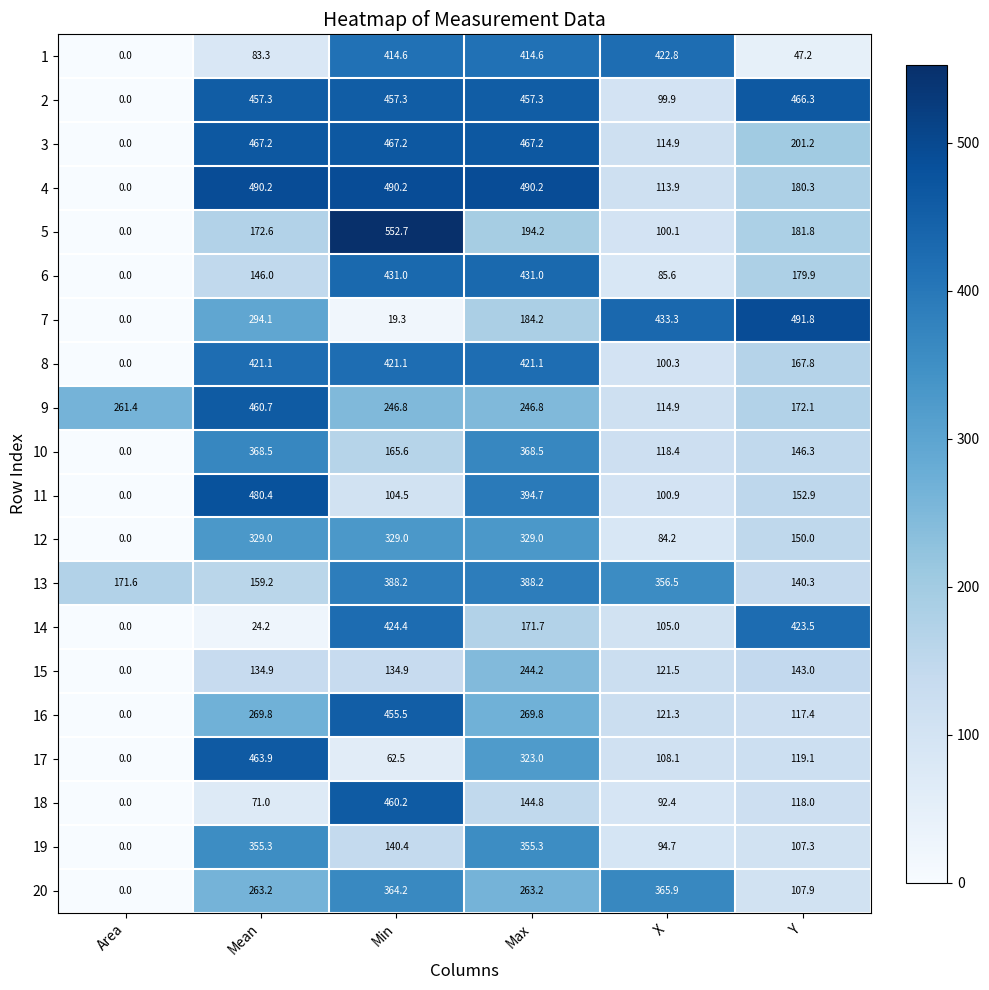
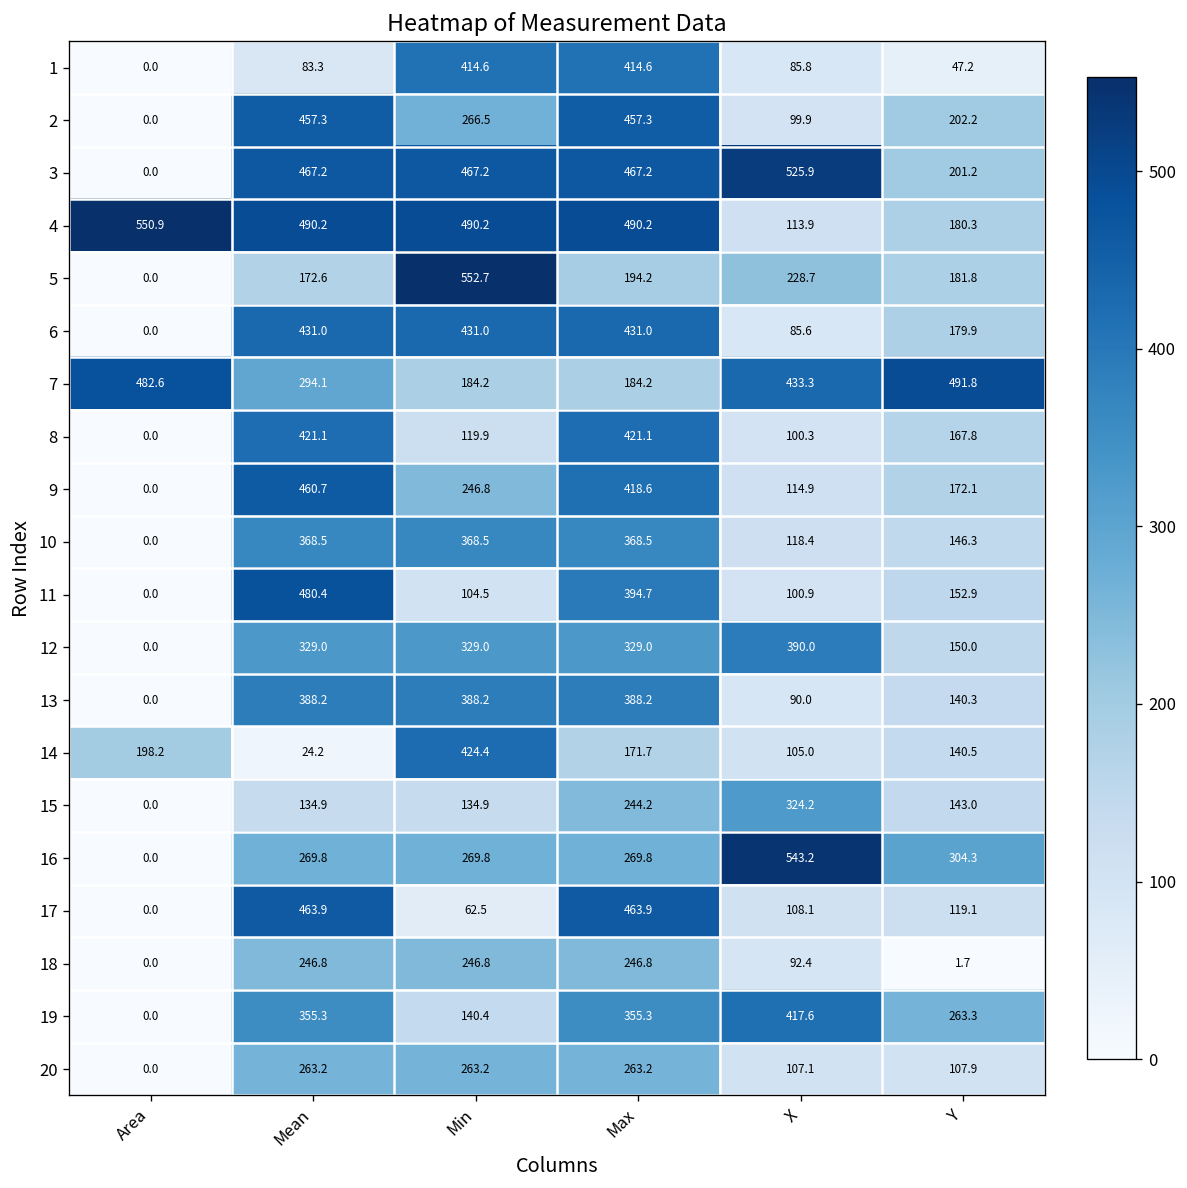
  {
    "1": {
      "Area": 0.0,
      "Mean": 83.3,
      "Min": 414.6,
      "Max": 414.6,
-     "X": 422.8,
+     "X": 85.8,
      "Y": 47.2
    },
    "2": {
      "Area": 0.0,
      "Mean": 457.3,
-     "Min": 457.3,
+     "Min": 266.5,
      "Max": 457.3,
      "X": 99.9,
-     "Y": 466.3
+     "Y": 202.2
    },
    "3": {
      "Area": 0.0,
      "Mean": 467.2,
      "Min": 467.2,
      "Max": 467.2,
-     "X": 114.9,
+     "X": 525.9,
      "Y": 201.2
    },
    "4": {
-     "Area": 0.0,
+     "Area": 550.9,
      "Mean": 490.2,
      "Min": 490.2,
      "Max": 490.2,
      "X": 113.9,
      "Y": 180.3
    },
    "5": {
      "Area": 0.0,
      "Mean": 172.6,
      "Min": 552.7,
      "Max": 194.2,
-     "X": 100.1,
+     "X": 228.7,
      "Y": 181.8
    },
    "6": {
      "Area": 0.0,
-     "Mean": 146.0,
+     "Mean": 431.0,
      "Min": 431.0,
      "Max": 431.0,
      "X": 85.6,
      "Y": 179.9
    },
    "7": {
-     "Area": 0.0,
+     "Area": 482.6,
      "Mean": 294.1,
-     "Min": 19.3,
+     "Min": 184.2,
      "Max": 184.2,
      "X": 433.3,
      "Y": 491.8
    },
    "8": {
      "Area": 0.0,
      "Mean": 421.1,
-     "Min": 421.1,
+     "Min": 119.9,
      "Max": 421.1,
      "X": 100.3,
      "Y": 167.8
    },
    "9": {
-     "Area": 261.4,
+     "Area": 0.0,
      "Mean": 460.7,
      "Min": 246.8,
-     "Max": 246.8,
+     "Max": 418.6,
      "X": 114.9,
      "Y": 172.1
    },
    "10": {
      "Area": 0.0,
      "Mean": 368.5,
-     "Min": 165.6,
+     "Min": 368.5,
      "Max": 368.5,
      "X": 118.4,
      "Y": 146.3
    },
    "11": {
      "Area": 0.0,
      "Mean": 480.4,
      "Min": 104.5,
      "Max": 394.7,
      "X": 100.9,
      "Y": 152.9
    },
    "12": {
      "Area": 0.0,
      "Mean": 329.0,
      "Min": 329.0,
      "Max": 329.0,
-     "X": 84.2,
+     "X": 390.0,
      "Y": 150.0
    },
    "13": {
-     "Area": 171.6,
-     "Mean": 159.2,
+     "Area": 0.0,
+     "Mean": 388.2,
      "Min": 388.2,
      "Max": 388.2,
-     "X": 356.5,
+     "X": 90.0,
      "Y": 140.3
    },
    "14": {
-     "Area": 0.0,
+     "Area": 198.2,
      "Mean": 24.2,
      "Min": 424.4,
      "Max": 171.7,
      "X": 105.0,
-     "Y": 423.5
+     "Y": 140.5
    },
    "15": {
      "Area": 0.0,
      "Mean": 134.9,
      "Min": 134.9,
      "Max": 244.2,
-     "X": 121.5,
+     "X": 324.2,
      "Y": 143.0
    },
    "16": {
      "Area": 0.0,
      "Mean": 269.8,
-     "Min": 455.5,
+     "Min": 269.8,
      "Max": 269.8,
-     "X": 121.3,
-     "Y": 117.4
+     "X": 543.2,
+     "Y": 304.3
    },
    "17": {
      "Area": 0.0,
      "Mean": 463.9,
      "Min": 62.5,
-     "Max": 323.0,
+     "Max": 463.9,
      "X": 108.1,
      "Y": 119.1
    },
    "18": {
      "Area": 0.0,
-     "Mean": 71.0,
-     "Min": 460.2,
-     "Max": 144.8,
+     "Mean": 246.8,
+     "Min": 246.8,
+     "Max": 246.8,
      "X": 92.4,
-     "Y": 118.0
+     "Y": 1.7
    },
    "19": {
      "Area": 0.0,
      "Mean": 355.3,
      "Min": 140.4,
      "Max": 355.3,
-     "X": 94.7,
-     "Y": 107.3
+     "X": 417.6,
+     "Y": 263.3
    },
    "20": {
      "Area": 0.0,
      "Mean": 263.2,
-     "Min": 364.2,
+     "Min": 263.2,
      "Max": 263.2,
-     "X": 365.9,
+     "X": 107.1,
      "Y": 107.9
    }
  }
